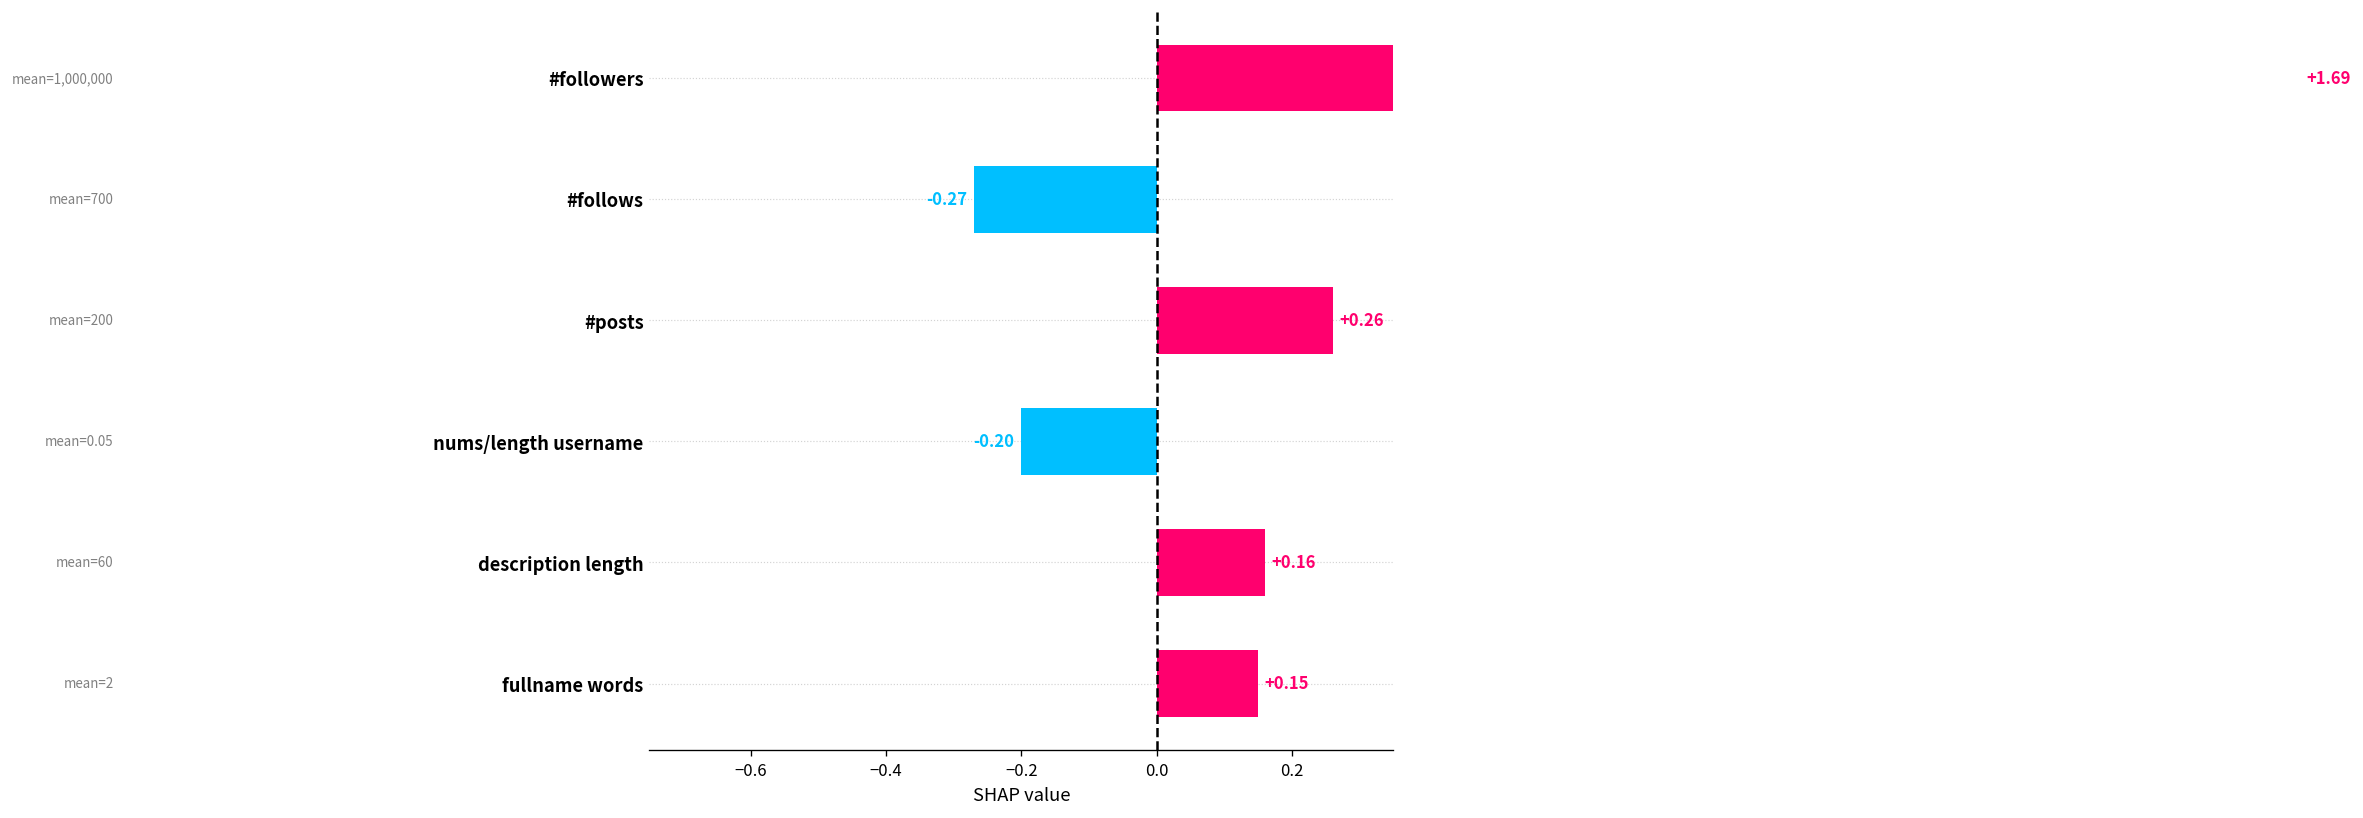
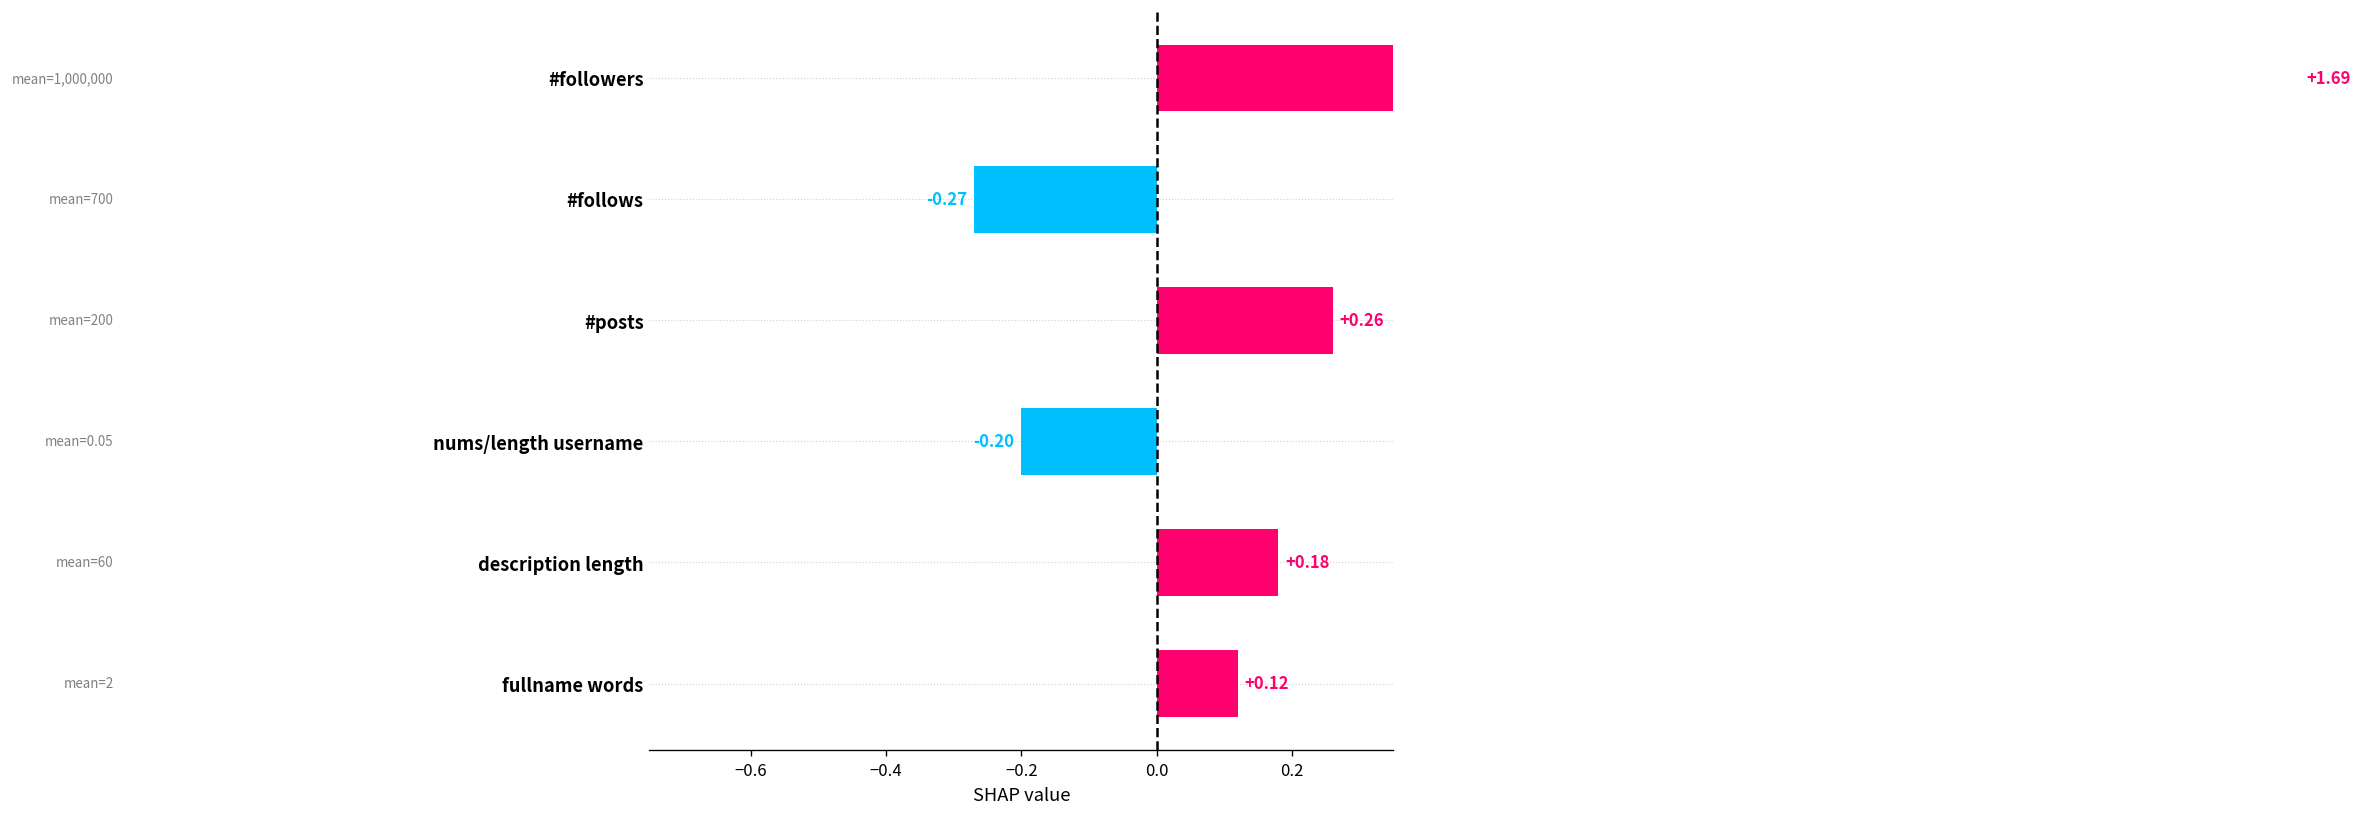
  {
    "#follows": "-0.27",
    "#posts": "+0.26",
    "nums/length username": "-0.20",
-   "description length": "+0.16",
-   "fullname words": "+0.15"
+   "description length": "+0.18",
+   "fullname words": "+0.12"
  }
